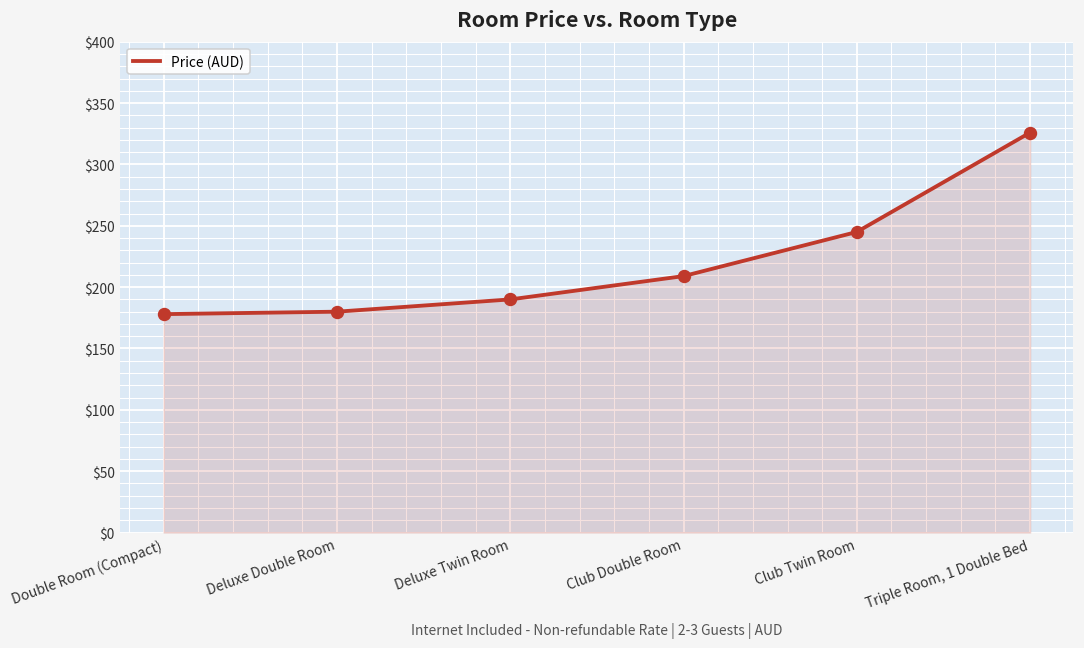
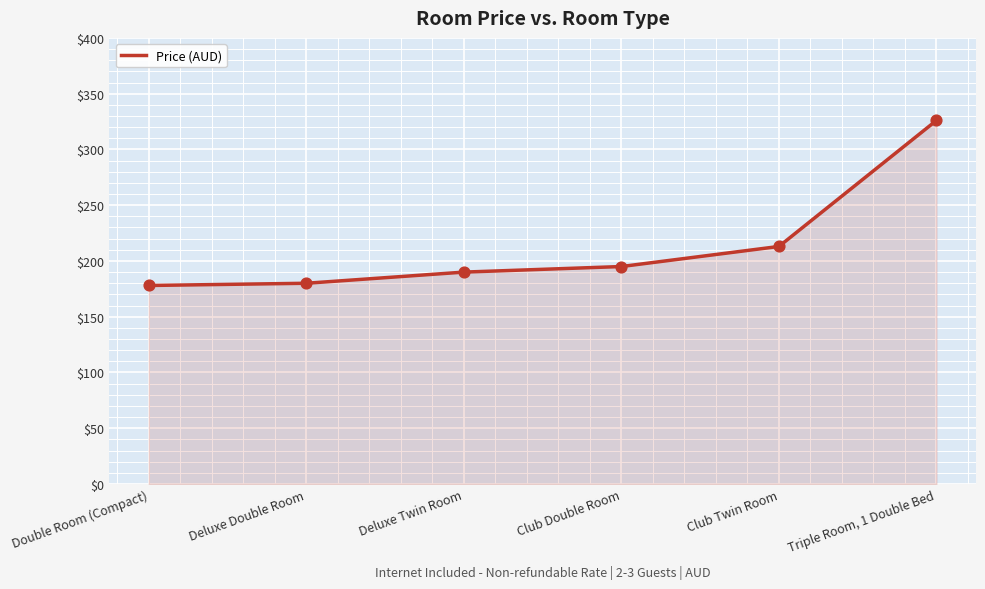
  {
    "Double Room (Compact)": "$178",
    "Deluxe Double Room": "$180",
    "Deluxe Twin Room": "$190",
-   "Club Double Room": "$209",
-   "Club Twin Room": "$245",
+   "Club Double Room": "$195",
+   "Club Twin Room": "$213",
    "Triple Room, 1 Double Bed": "$326"
  }
